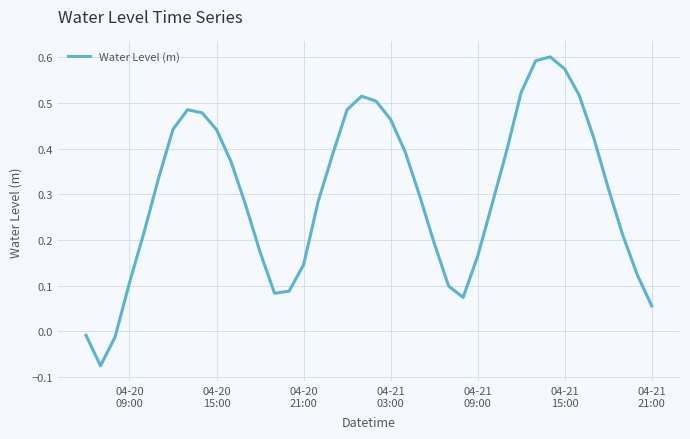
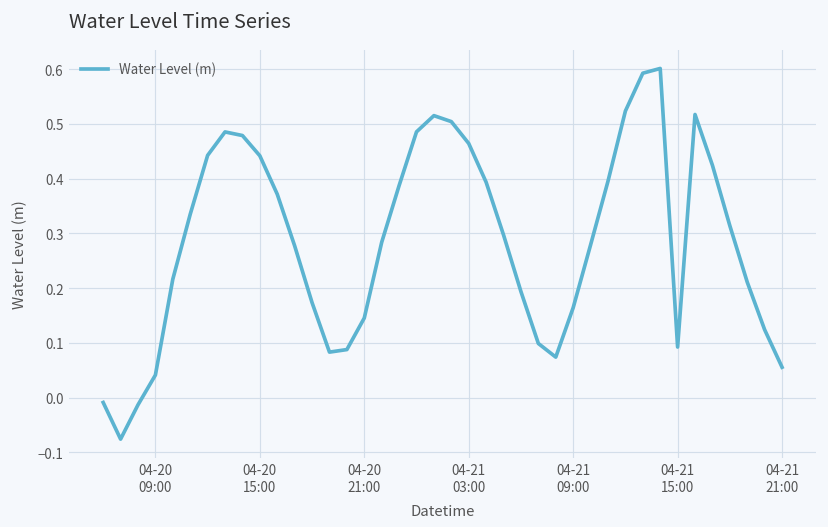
  {
-   "04-20 09:00": 0.11,
+   "04-20 09:00": 0.04,
    "04-20 15:00": 0.44,
    "04-20 21:00": 0.15,
    "04-21 03:00": 0.46,
    "04-21 09:00": 0.16,
-   "04-21 15:00": 0.57,
+   "04-21 15:00": 0.09,
    "04-21 21:00": 0.06
  }
